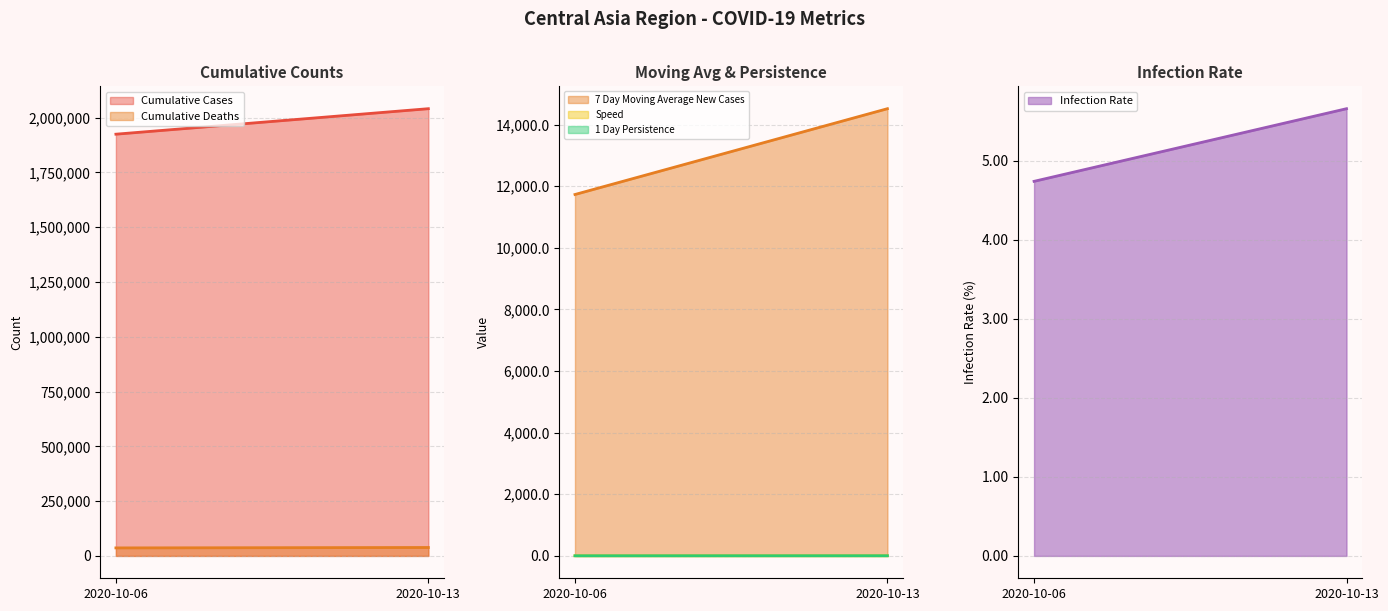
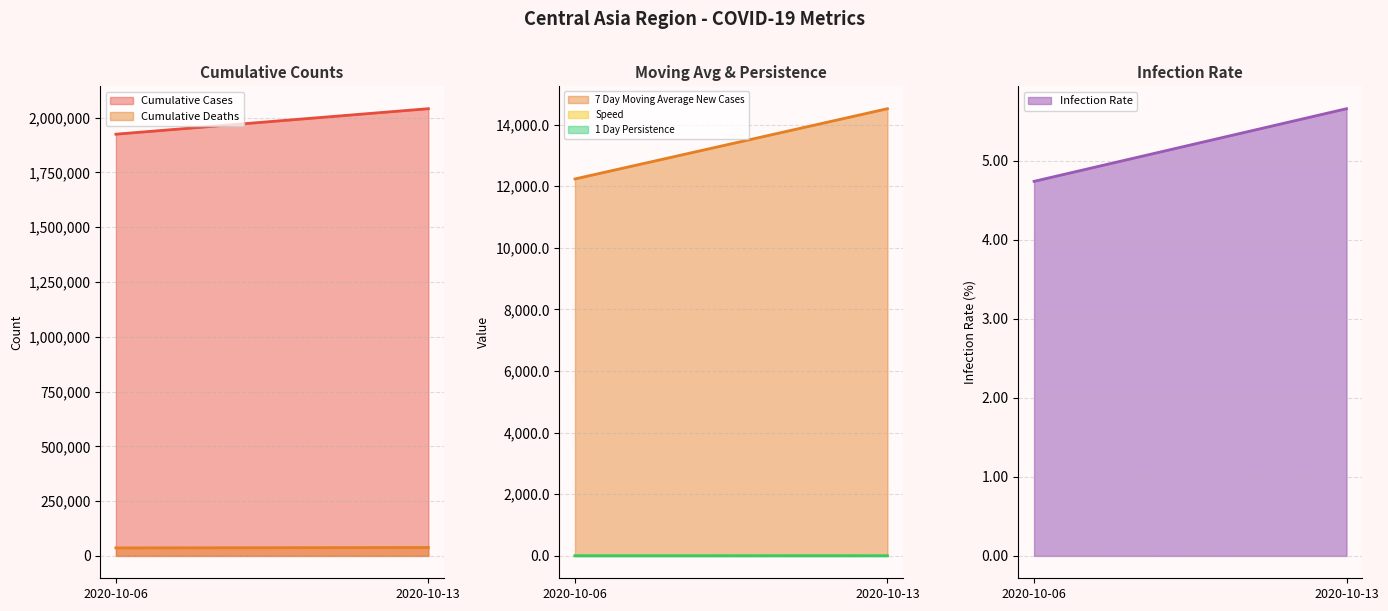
  {
    "Moving Avg & Persistence": {
      "7 Day Moving Average New Cases": {
-       "2020-10-06": "11,700",
+       "2020-10-06": "12,200",
        "2020-10-13": "14,500"
      },
      "1 Day Persistence": {
        "2020-10-06": "0",
        "2020-10-13": "0"
      }
    },
    "Infection Rate": {
      "2020-10-06": "4.7",
      "2020-10-13": "5.7"
    }
  }
